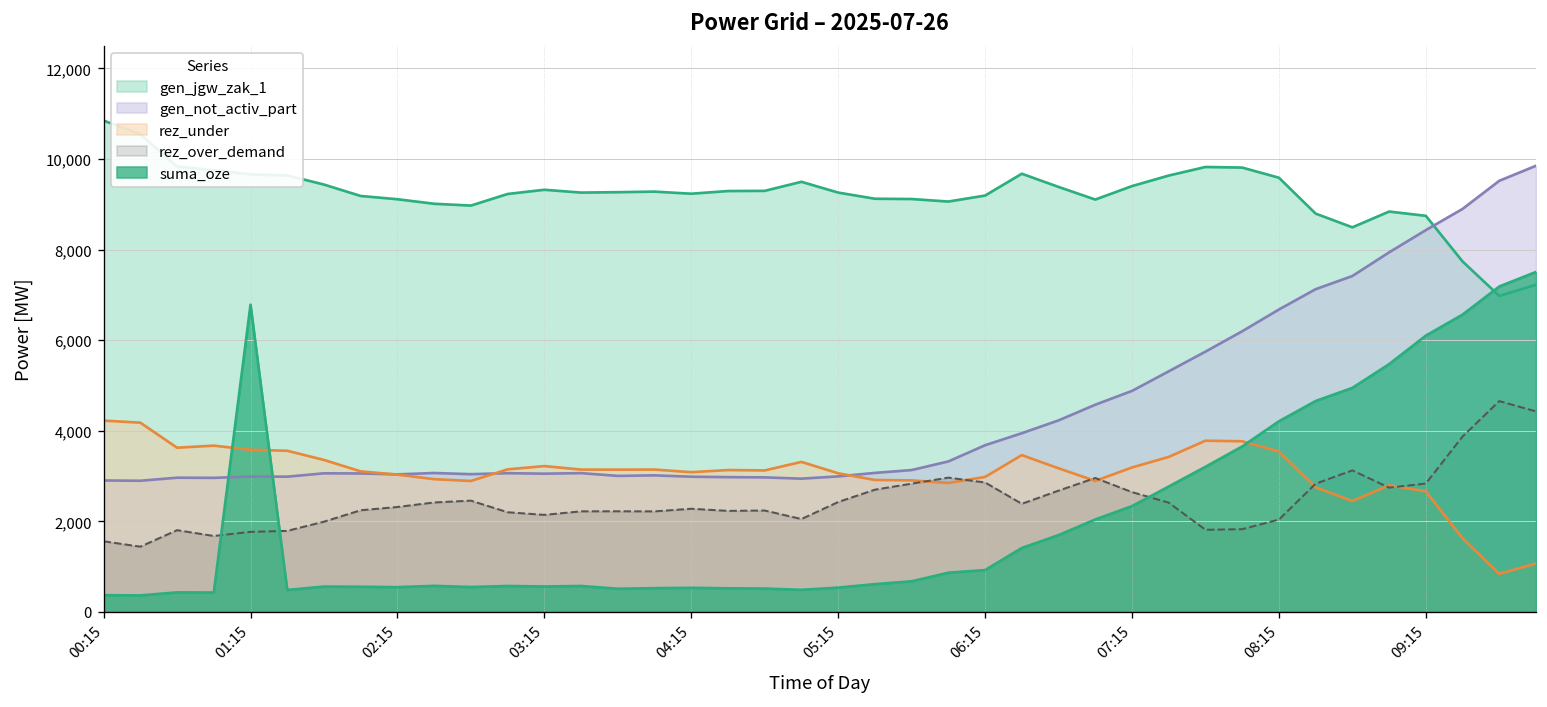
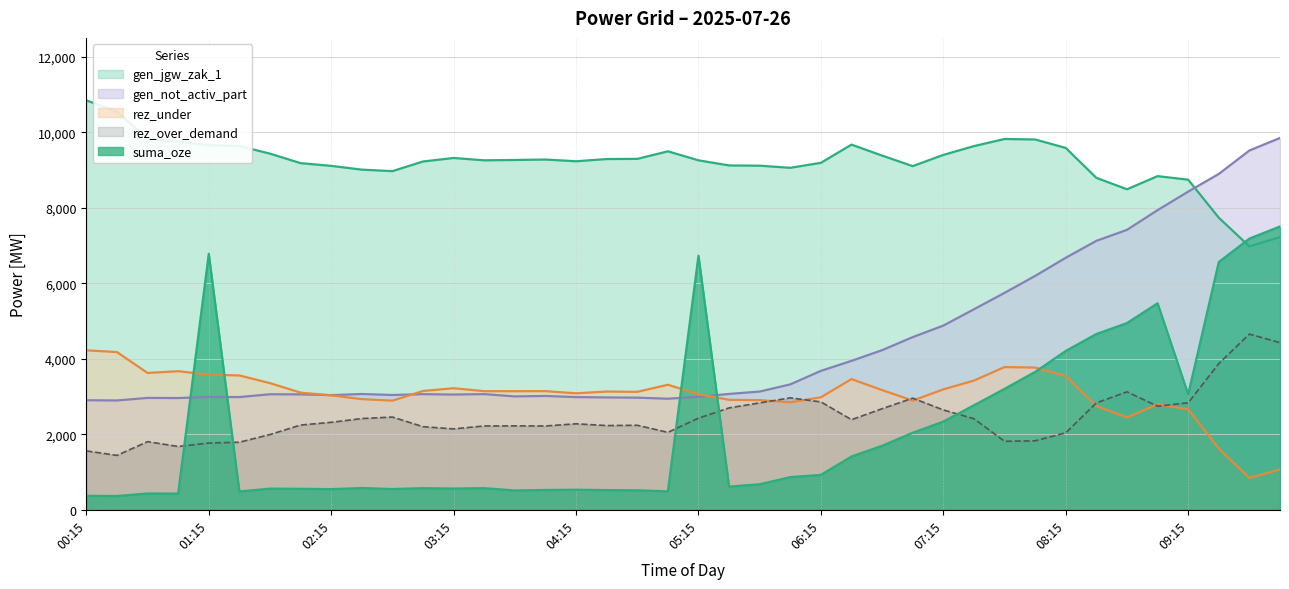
  {
    "suma_oze": {
      "00:15": "400",
      "01:15": "6,800",
      "02:15": "500",
      "03:15": "600",
      "04:15": "500",
-     "05:15": "500",
+     "05:15": "6,700",
      "06:15": "900",
      "07:15": "2,300",
      "08:15": "4,200",
-     "09:15": "6,100"
+     "09:15": "3,100"
    }
  }
